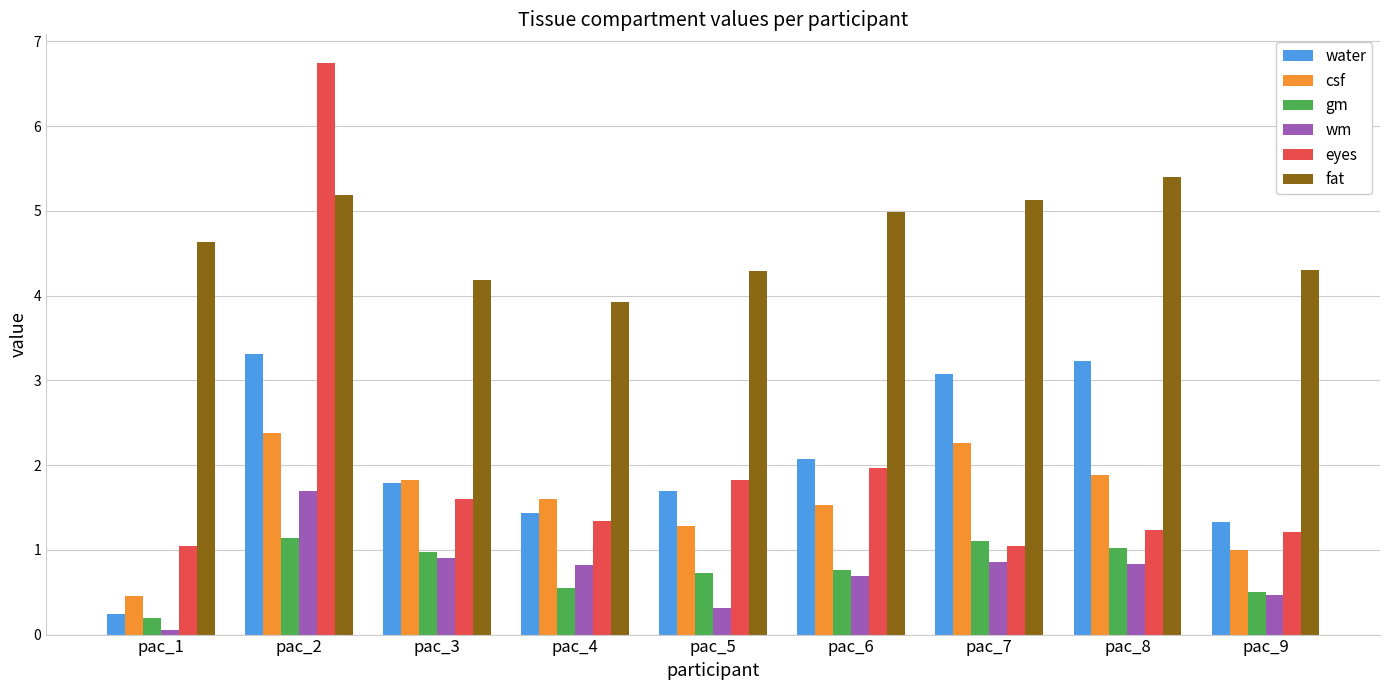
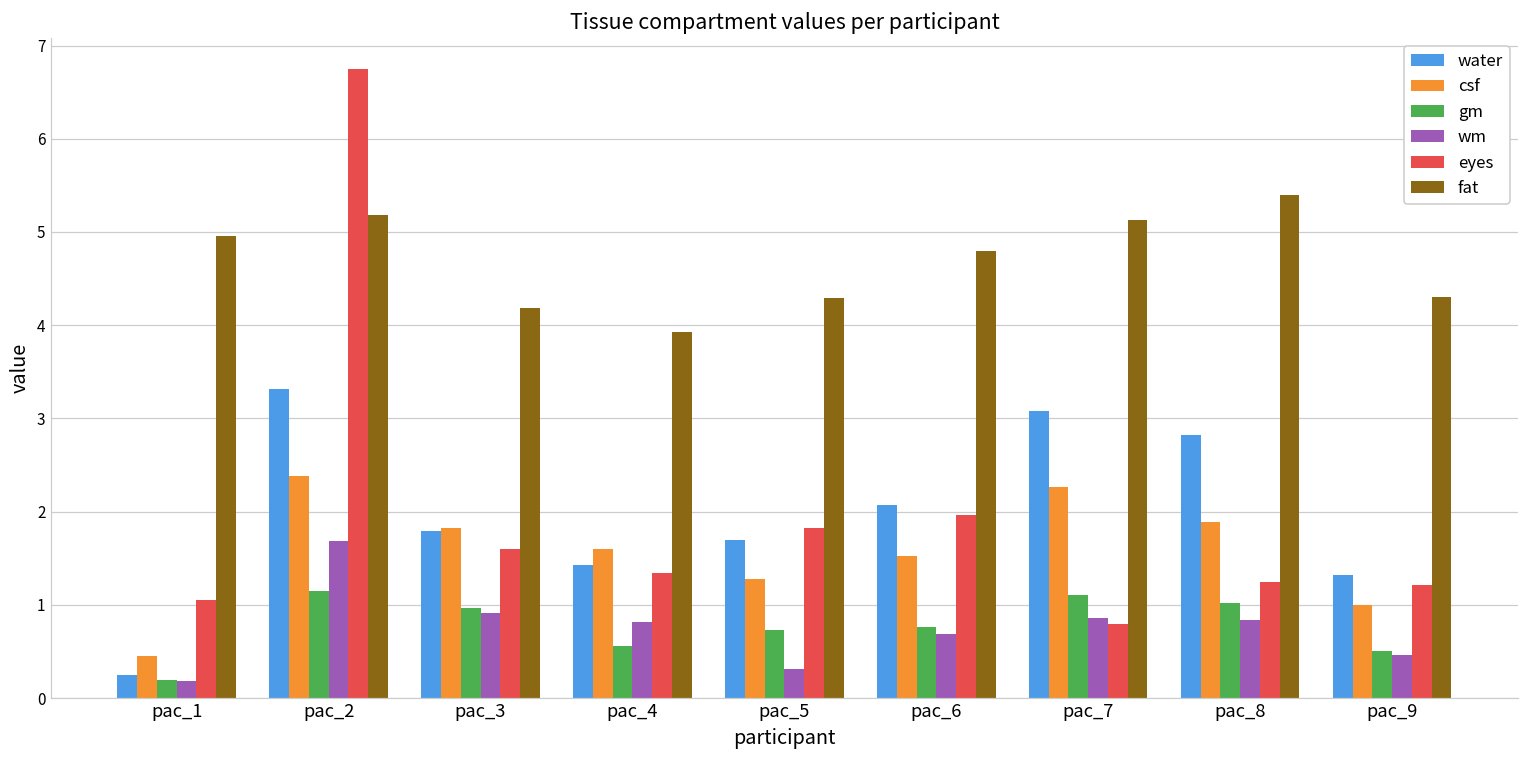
  {
    "water": {
      "pac_1": 0.2,
      "pac_2": 3.3,
      "pac_3": 1.8,
      "pac_4": 1.4,
      "pac_5": 1.7,
      "pac_6": 2.1,
      "pac_7": 3.1,
-     "pac_8": 3.2,
+     "pac_8": 2.8,
      "pac_9": 1.3
    },
    "csf": {
      "pac_1": 0.5,
      "pac_2": 2.4,
      "pac_3": 1.8,
      "pac_4": 1.6,
      "pac_5": 1.3,
      "pac_6": 1.5,
      "pac_7": 2.3,
      "pac_8": 1.9,
      "pac_9": 1.0
    },
    "gm": {
      "pac_1": 0.2,
      "pac_2": 1.1,
      "pac_3": 1.0,
      "pac_4": 0.6,
      "pac_5": 0.7,
      "pac_6": 0.8,
      "pac_7": 1.1,
      "pac_8": 1.0,
      "pac_9": 0.5
    },
    "wm": {
-     "pac_1": 0.1,
+     "pac_1": 0.2,
      "pac_2": 1.7,
      "pac_3": 0.9,
      "pac_4": 0.8,
      "pac_5": 0.3,
      "pac_6": 0.7,
      "pac_7": 0.9,
      "pac_8": 0.8,
      "pac_9": 0.5
    },
    "eyes": {
      "pac_1": 1.0,
      "pac_2": 6.7,
      "pac_3": 1.6,
      "pac_4": 1.3,
      "pac_5": 1.8,
      "pac_6": 2.0,
-     "pac_7": 1.0,
+     "pac_7": 0.8,
      "pac_8": 1.2,
      "pac_9": 1.2
    },
    "fat": {
-     "pac_1": 4.6,
+     "pac_1": 5.0,
      "pac_2": 5.2,
      "pac_3": 4.2,
      "pac_4": 3.9,
      "pac_5": 4.3,
-     "pac_6": 5.0,
+     "pac_6": 4.8,
      "pac_7": 5.1,
      "pac_8": 5.4,
      "pac_9": 4.3
    }
  }
